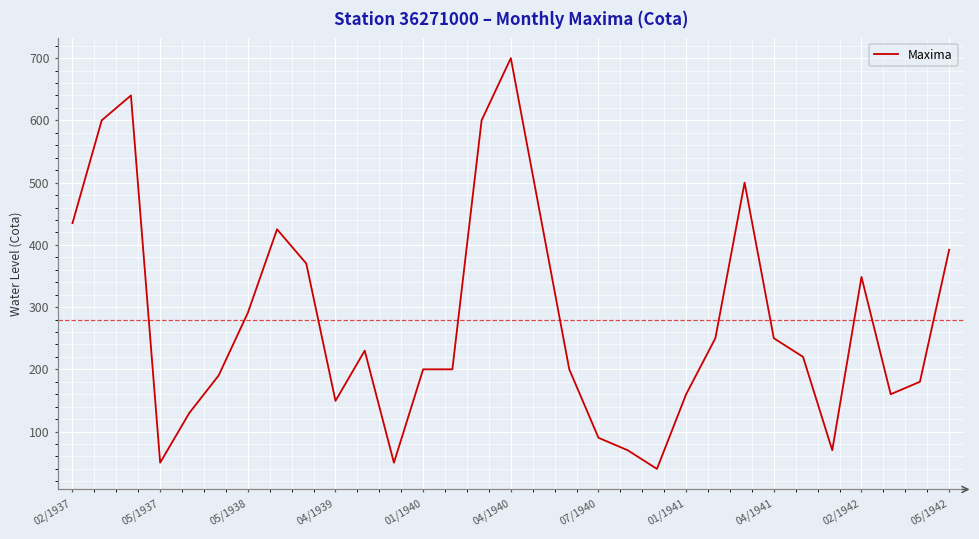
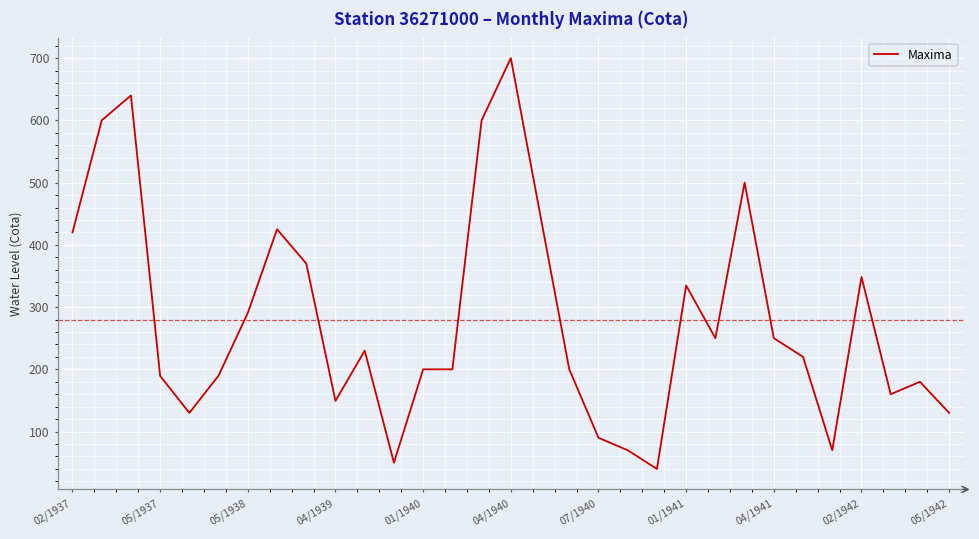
  {
-   "02/1937": 430,
-   "05/1937": 50,
+   "02/1937": 420,
+   "05/1937": 190,
    "05/1938": 290,
    "04/1939": 150,
    "01/1940": 200,
    "04/1940": 700,
    "07/1940": 90,
-   "01/1941": 160,
+   "01/1941": 330,
    "04/1941": 250,
    "02/1942": 350,
-   "05/1942": 390
+   "05/1942": 130
  }
